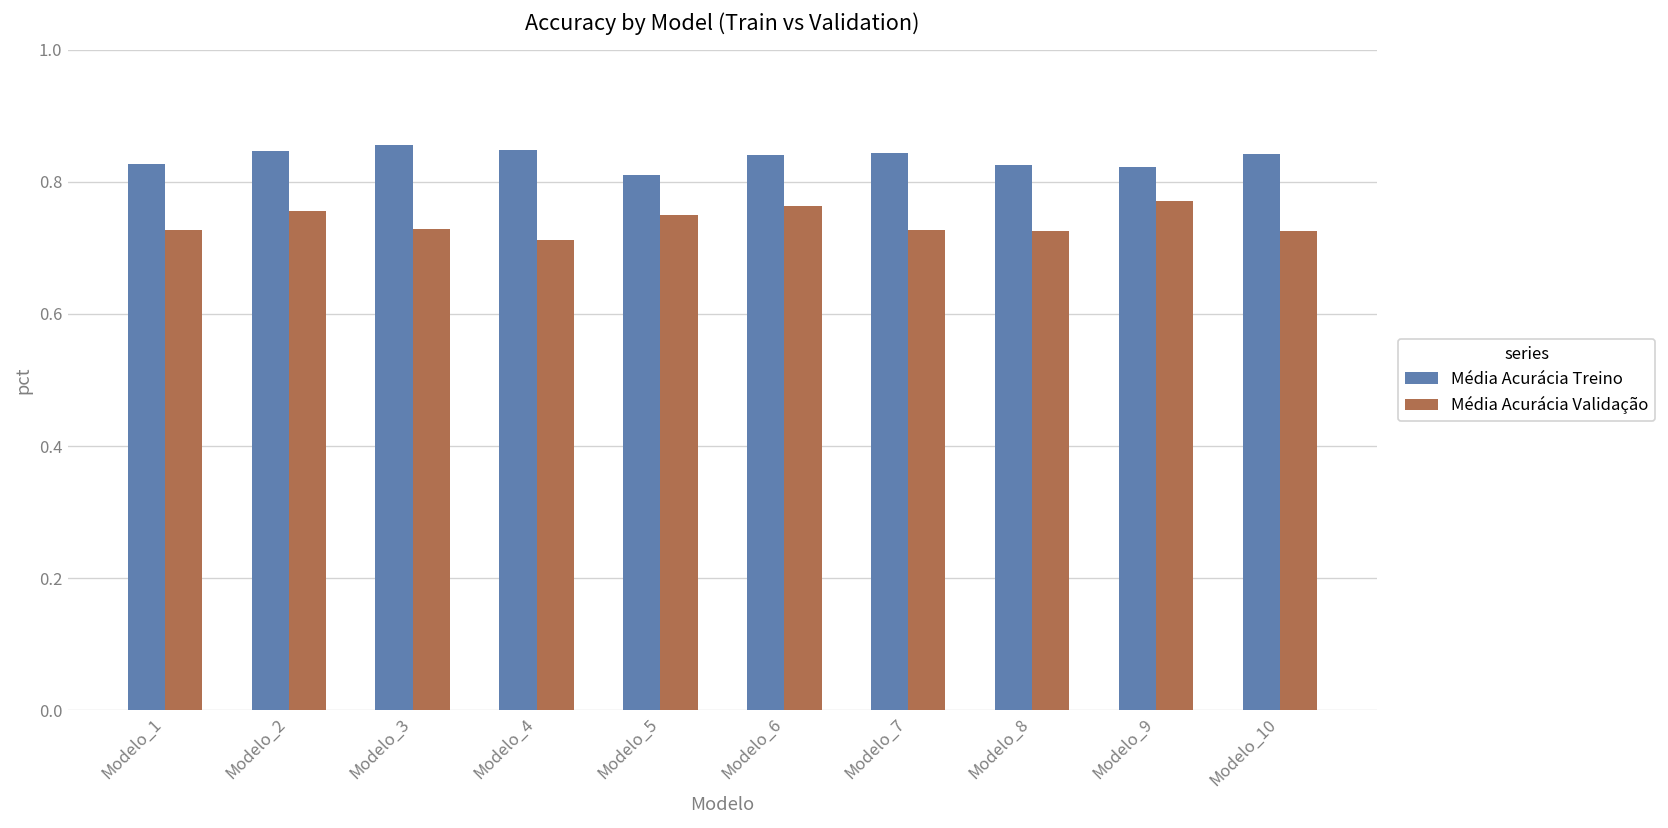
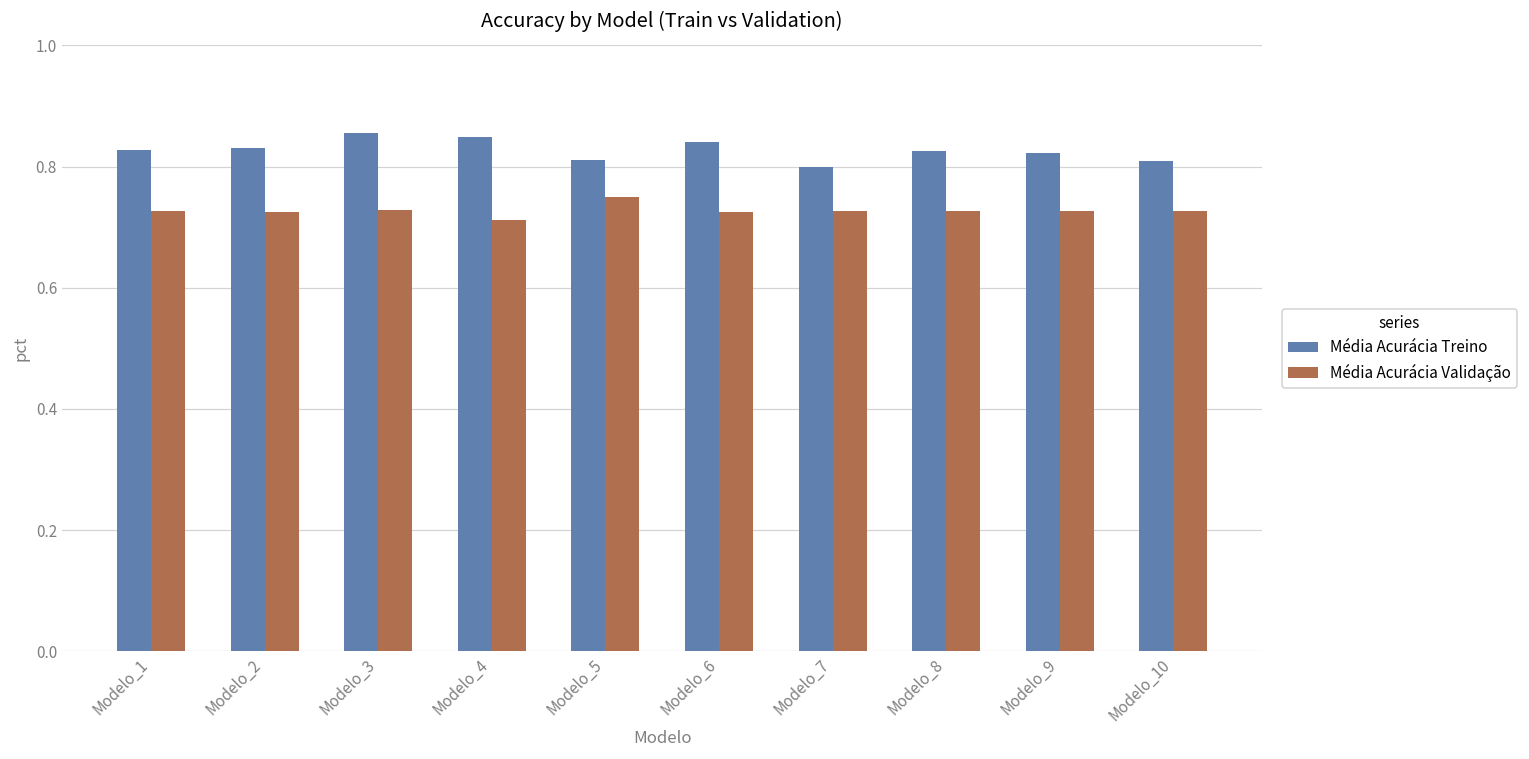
  {
    "Média Acurácia Treino": {
      "Modelo_1": 0.83,
-     "Modelo_2": 0.85,
+     "Modelo_2": 0.83,
      "Modelo_3": 0.86,
      "Modelo_4": 0.85,
      "Modelo_5": 0.81,
      "Modelo_6": 0.84,
-     "Modelo_7": 0.84,
+     "Modelo_7": 0.80,
      "Modelo_8": 0.83,
      "Modelo_9": 0.82,
-     "Modelo_10": 0.84
+     "Modelo_10": 0.81
    },
    "Média Acurácia Validação": {
      "Modelo_1": 0.73,
-     "Modelo_2": 0.76,
+     "Modelo_2": 0.73,
      "Modelo_3": 0.73,
      "Modelo_4": 0.71,
      "Modelo_5": 0.75,
-     "Modelo_6": 0.76,
+     "Modelo_6": 0.73,
      "Modelo_7": 0.73,
      "Modelo_8": 0.73,
-     "Modelo_9": 0.77,
+     "Modelo_9": 0.73,
      "Modelo_10": 0.73
    }
  }
